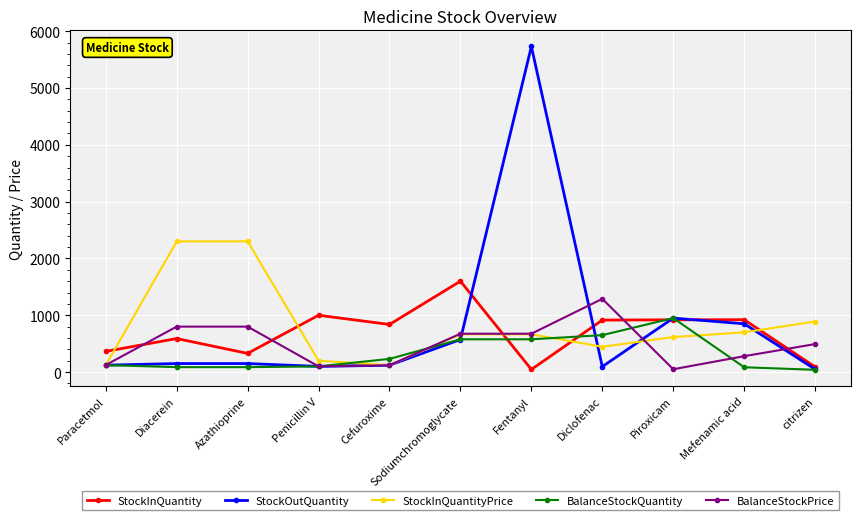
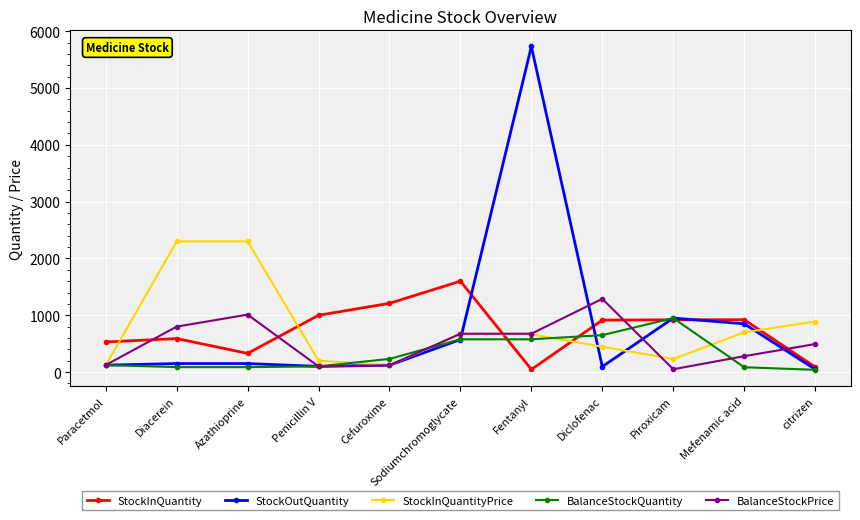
  {
    "StockInQuantity": {
-     "Paracetmol": 400,
+     "Paracetmol": 500,
      "Diacerein": 600,
      "Azathioprine": 300,
      "Penicillin V": 1000,
-     "Cefuroxime": 800,
+     "Cefuroxime": 1200,
      "Sodiumchromoglycate": 1600,
      "Fentanyl": 0,
      "Diclofenac": 900,
      "Mefenamic acid": 900
    },
    "StockOutQuantity": {
      "Diacerein": 200,
      "Azathioprine": 200,
      "Fentanyl": 5700,
      "Diclofenac": 100,
      "Mefenamic acid": 900
    },
    "StockInQuantityPrice": {
      "Diacerein": 2300,
      "Azathioprine": 2300,
      "Penicillin V": 200,
      "Diclofenac": 400,
-     "Piroxicam": 600,
+     "Piroxicam": 200,
      "Mefenamic acid": 700,
      "citrizen": 900
    },
    "BalanceStockQuantity": {
      "Diacerein": 100,
      "Azathioprine": 100,
      "Cefuroxime": 200,
      "Fentanyl": 600,
      "Diclofenac": 700,
      "Mefenamic acid": 100
    },
    "BalanceStockPrice": {
      "Diacerein": 800,
-     "Azathioprine": 800,
+     "Azathioprine": 1000,
      "Diclofenac": 1300,
      "Piroxicam": 100,
      "Mefenamic acid": 300,
      "citrizen": 500
    }
  }
